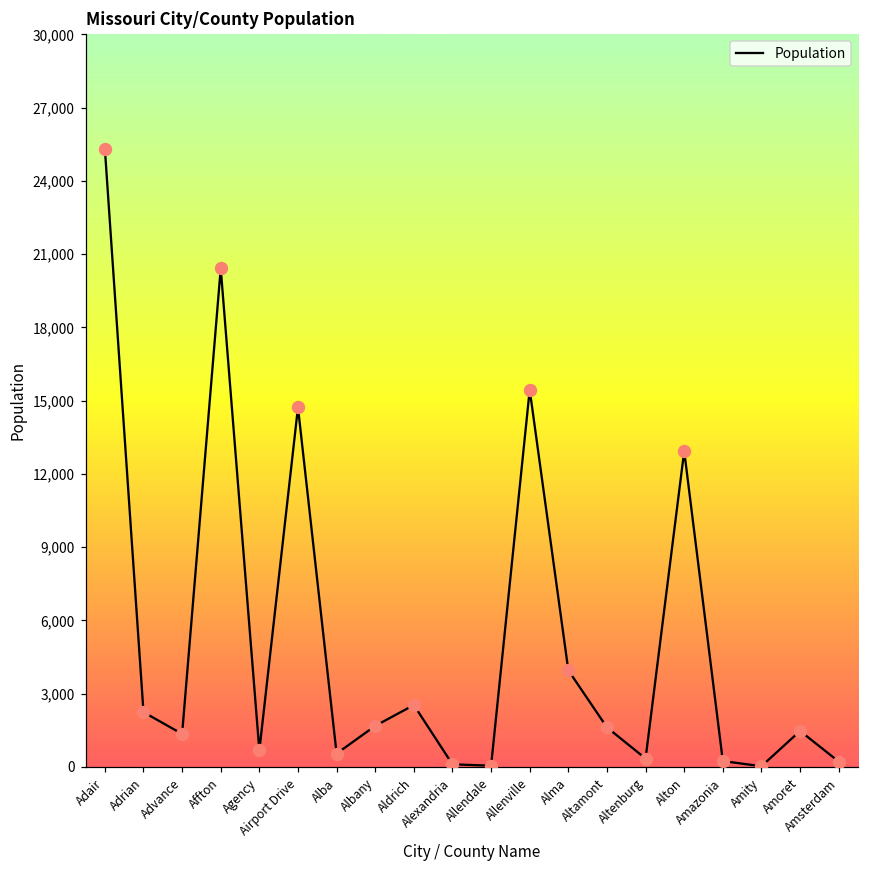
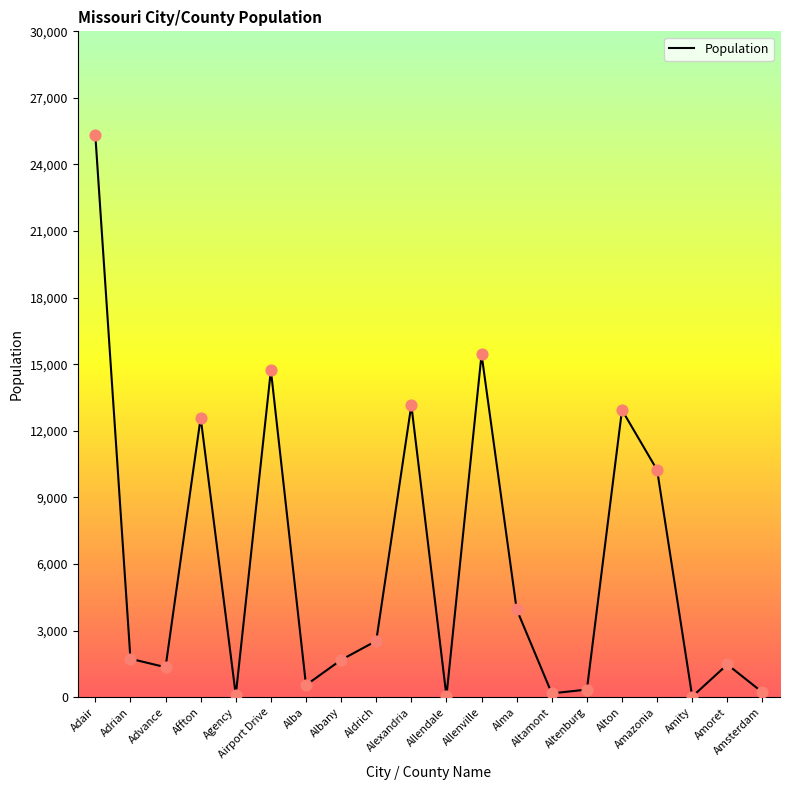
  {
    "Adair": "25,300",
-   "Adrian": "2,200",
+   "Adrian": "1,700",
    "Advance": "1,300",
-   "Affton": "20,400",
-   "Agency": "700",
+   "Affton": "12,600",
+   "Agency": "100",
    "Airport Drive": "14,700",
    "Alba": "500",
    "Albany": "1,700",
    "Aldrich": "2,500",
-   "Alexandria": "100",
+   "Alexandria": "13,200",
    "Allendale": "0",
    "Allenville": "15,400",
    "Alma": "4,000",
-   "Altamont": "1,600",
+   "Altamont": "200",
    "Altenburg": "300",
    "Alton": "12,900",
-   "Amazonia": "200",
+   "Amazonia": "10,200",
    "Amity": "0",
    "Amoret": "1,500",
    "Amsterdam": "200"
  }
